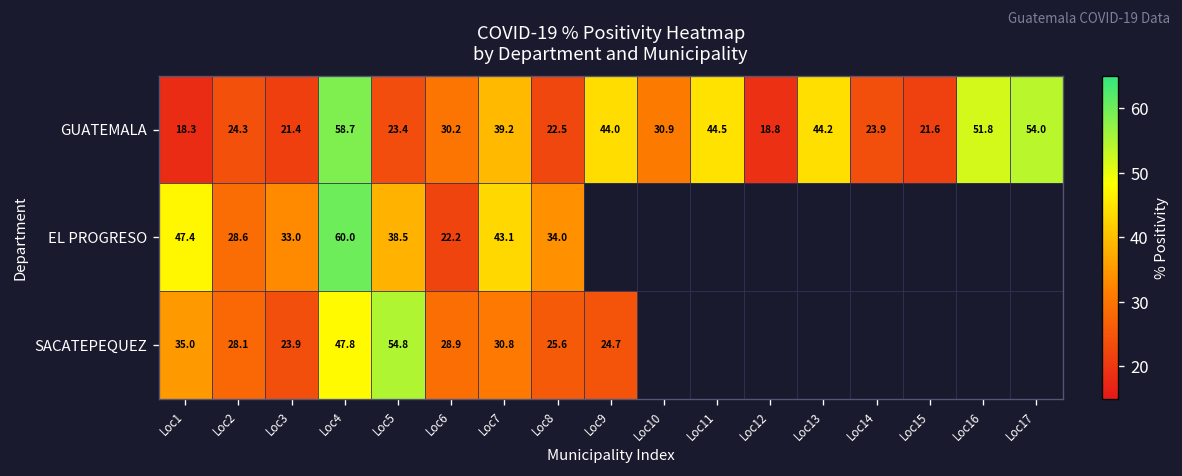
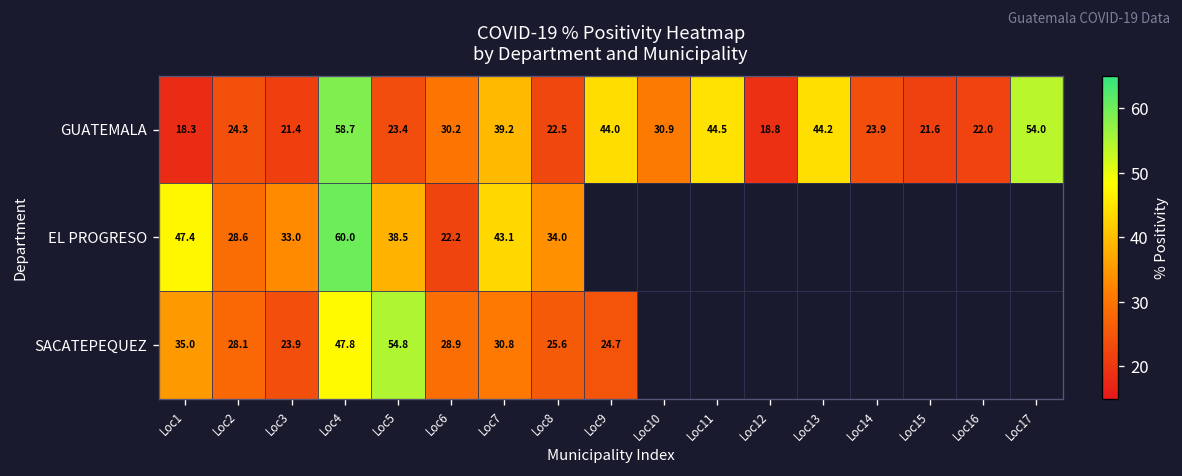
  {
    "GUATEMALA": {
      "Loc1": 18.3,
      "Loc2": 24.3,
      "Loc3": 21.4,
      "Loc4": 58.7,
      "Loc5": 23.4,
      "Loc6": 30.2,
      "Loc7": 39.2,
      "Loc8": 22.5,
      "Loc9": 44.0,
      "Loc10": 30.9,
      "Loc11": 44.5,
      "Loc12": 18.8,
      "Loc13": 44.2,
      "Loc14": 23.9,
      "Loc15": 21.6,
-     "Loc16": 51.8,
+     "Loc16": 22.0,
      "Loc17": 54.0
    },
    "EL PROGRESO": {
      "Loc1": 47.4,
      "Loc2": 28.6,
      "Loc3": 33.0,
      "Loc4": 60.0,
      "Loc5": 38.5,
      "Loc6": 22.2,
      "Loc7": 43.1,
      "Loc8": 34.0
    },
    "SACATEPEQUEZ": {
      "Loc1": 35.0,
      "Loc2": 28.1,
      "Loc3": 23.9,
      "Loc4": 47.8,
      "Loc5": 54.8,
      "Loc6": 28.9,
      "Loc7": 30.8,
      "Loc8": 25.6,
      "Loc9": 24.7
    }
  }
